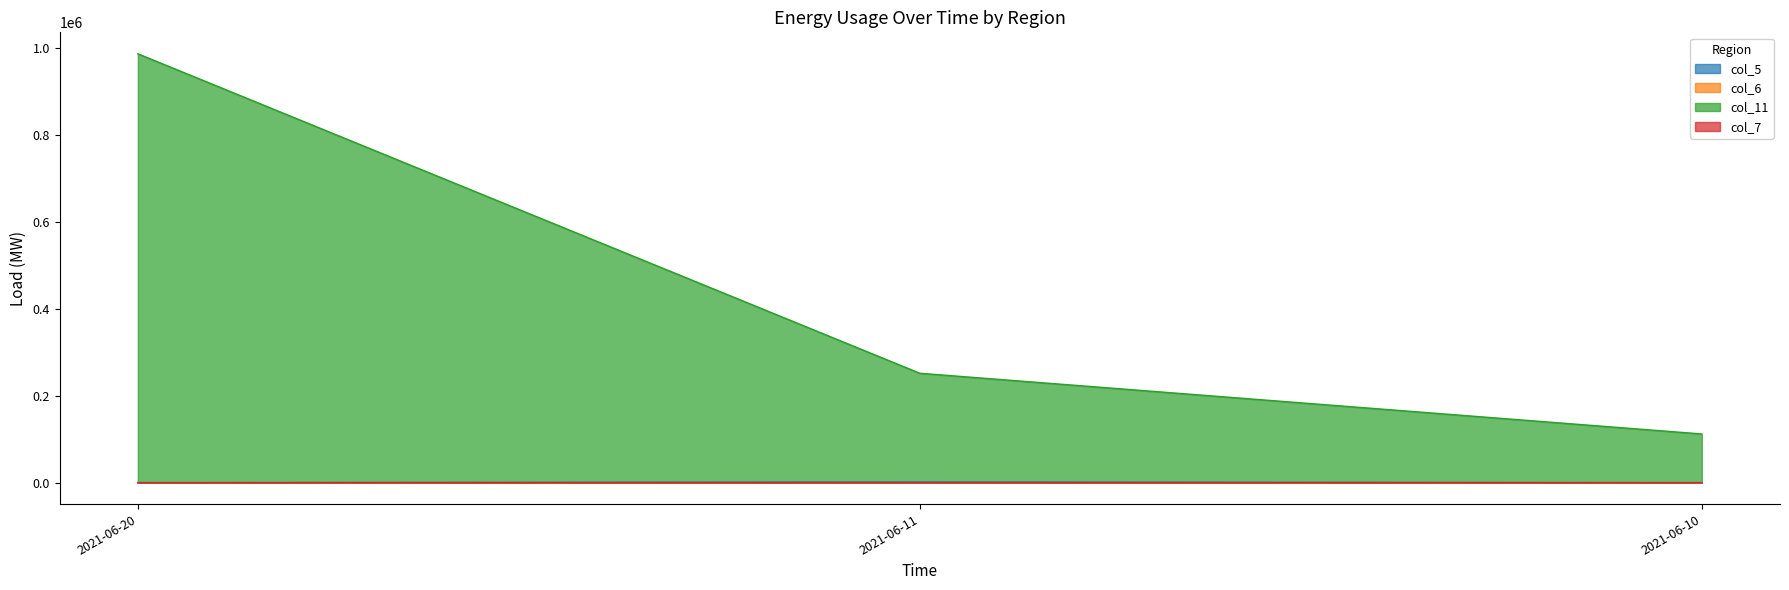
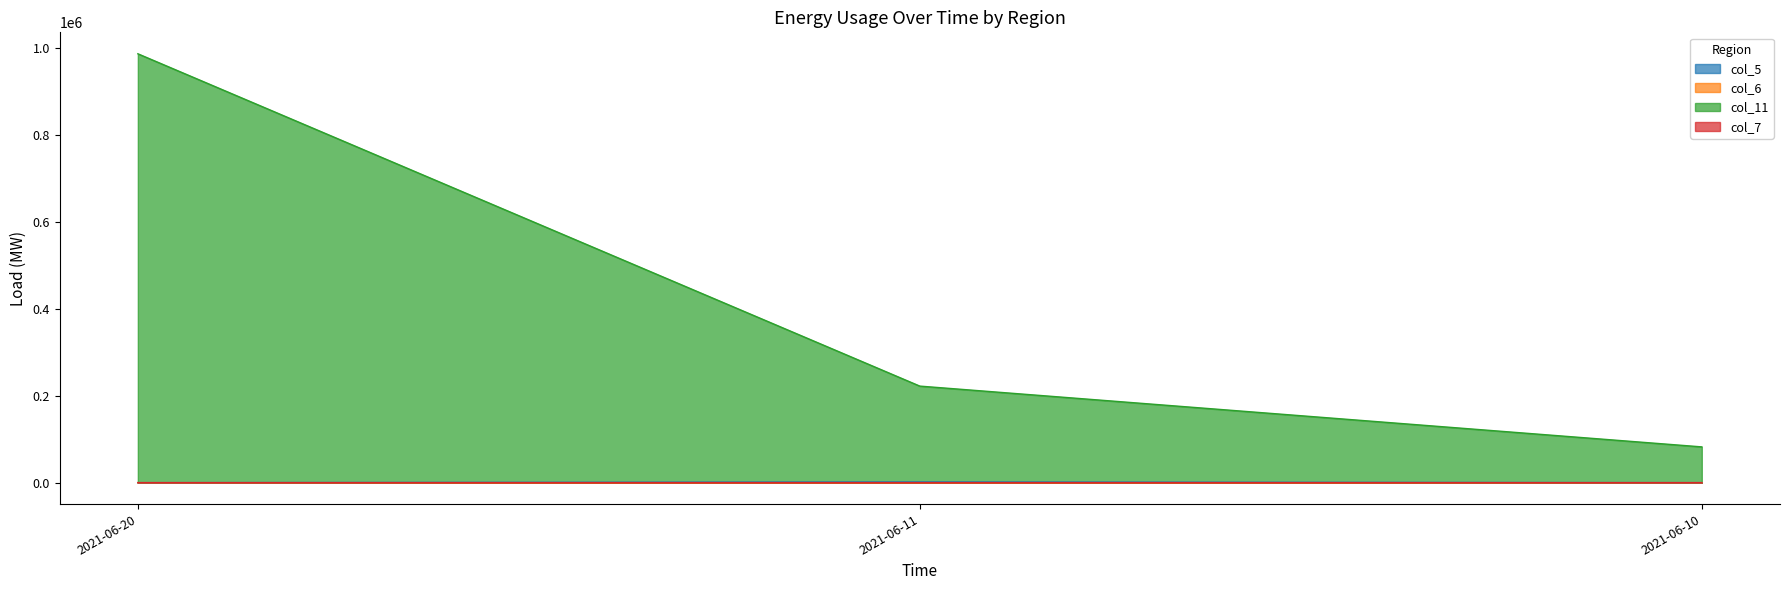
  {
    "col_11": {
      "2021-06-20": 990000,
-     "2021-06-11": 250000,
-     "2021-06-10": 110000
+     "2021-06-11": 220000,
+     "2021-06-10": 80000
    }
  }
